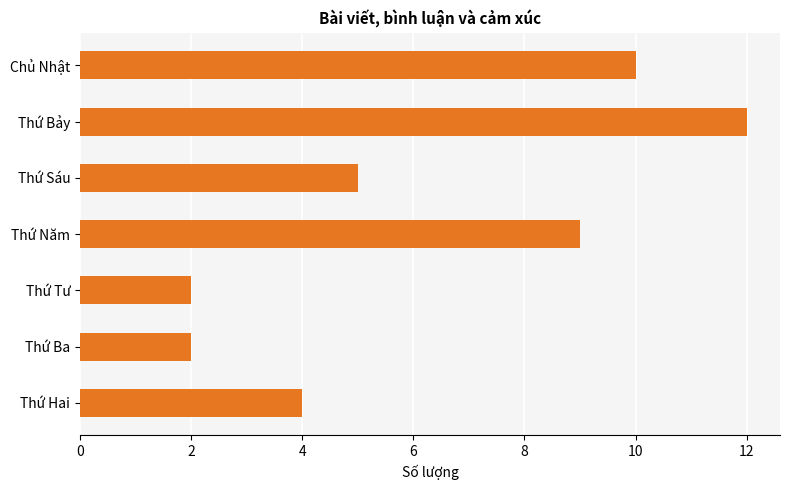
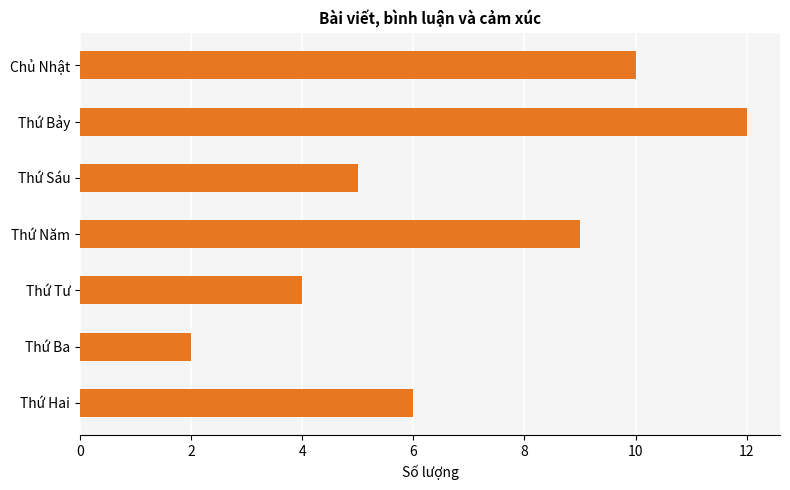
  {
    "Chủ Nhật": 10,
    "Thứ Bảy": 12,
    "Thứ Sáu": 5,
    "Thứ Năm": 9,
-   "Thứ Tư": 2,
+   "Thứ Tư": 4,
    "Thứ Ba": 2,
-   "Thứ Hai": 4
+   "Thứ Hai": 6
  }
